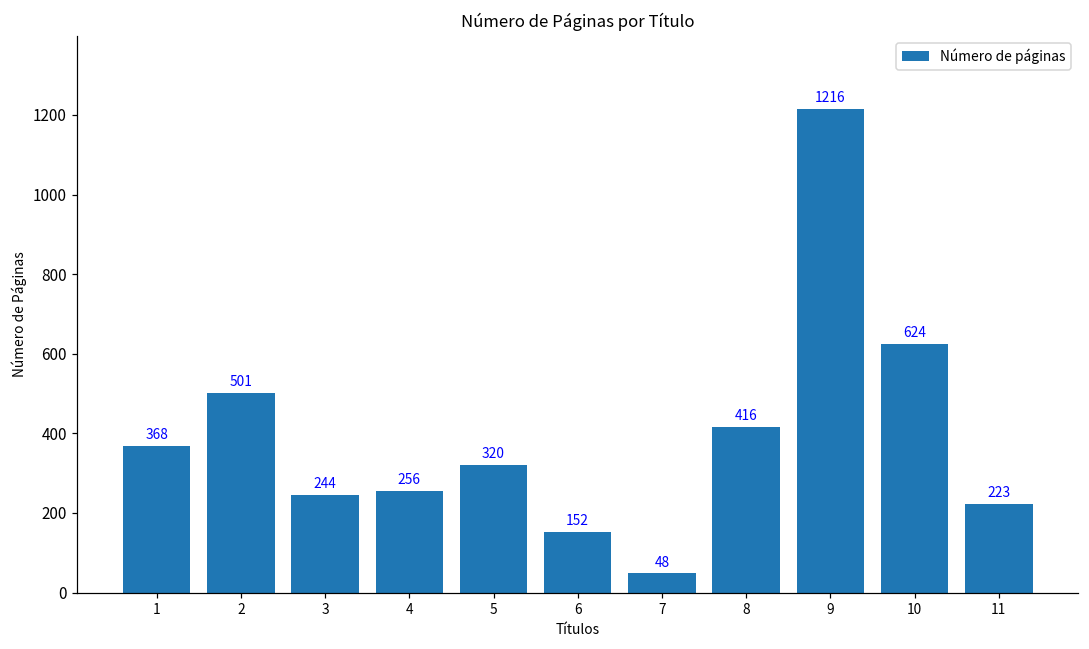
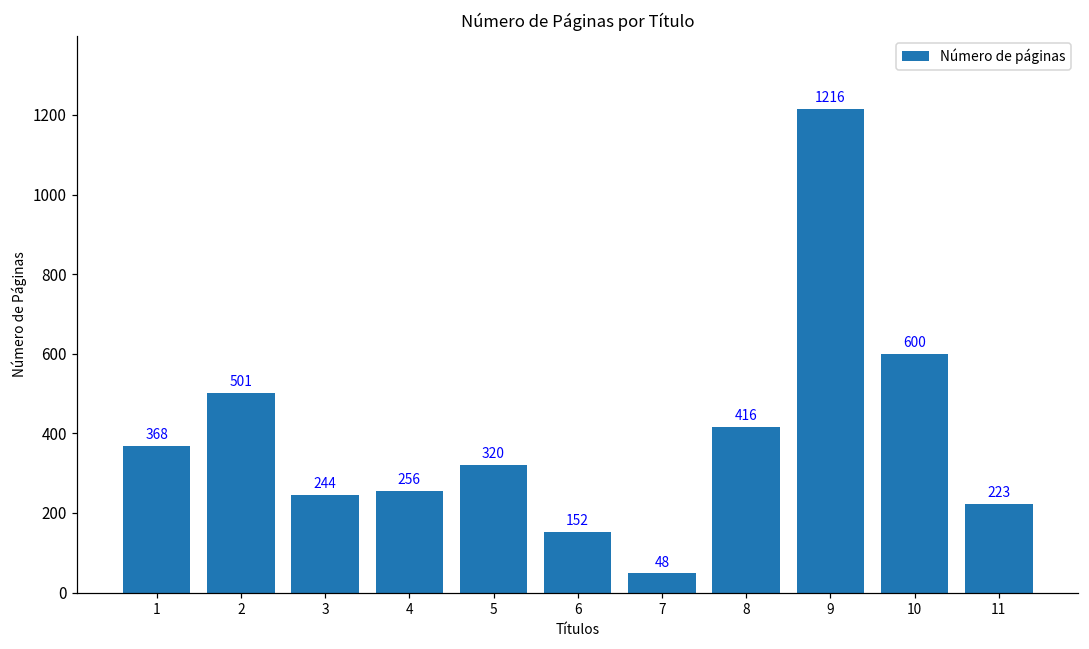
  {
    "1": 368,
    "2": 501,
    "3": 244,
    "4": 256,
    "5": 320,
    "6": 152,
    "7": 48,
    "8": 416,
    "9": 1216,
-   "10": 624,
+   "10": 600,
    "11": 223
  }
